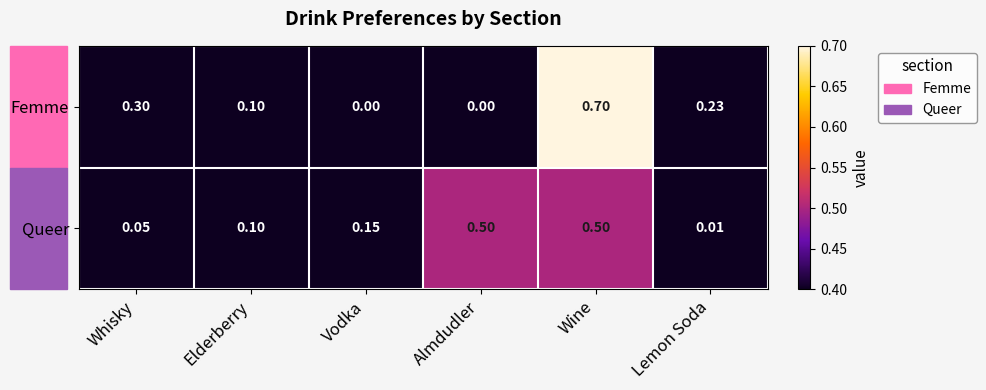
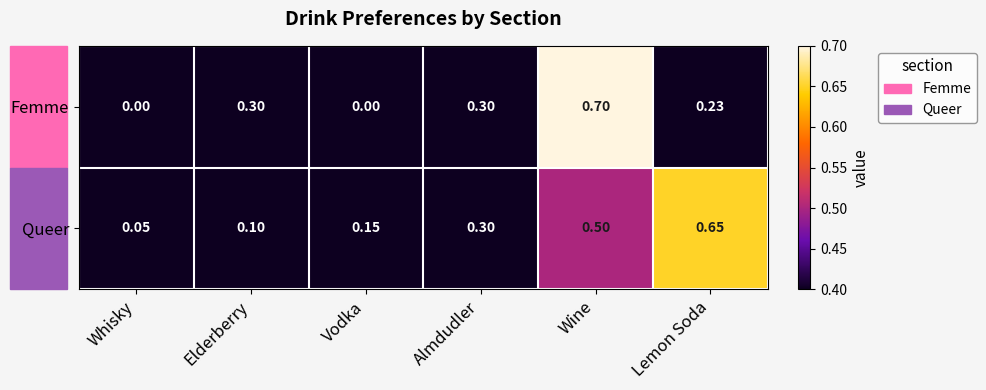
  {
    "Femme": {
-     "Whisky": 0.30,
-     "Elderberry": 0.10,
+     "Whisky": 0.00,
+     "Elderberry": 0.30,
      "Vodka": 0.00,
-     "Almdudler": 0.00,
+     "Almdudler": 0.30,
      "Wine": 0.70,
      "Lemon Soda": 0.23
    },
    "Queer": {
      "Whisky": 0.05,
      "Elderberry": 0.10,
      "Vodka": 0.15,
-     "Almdudler": 0.50,
+     "Almdudler": 0.30,
      "Wine": 0.50,
-     "Lemon Soda": 0.01
+     "Lemon Soda": 0.65
    }
  }
